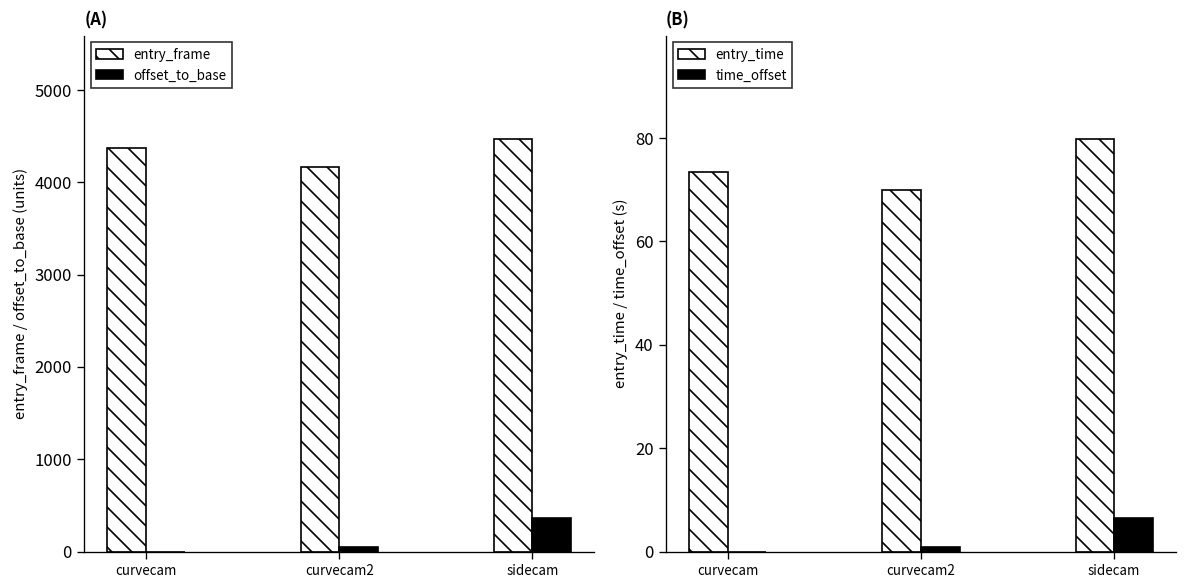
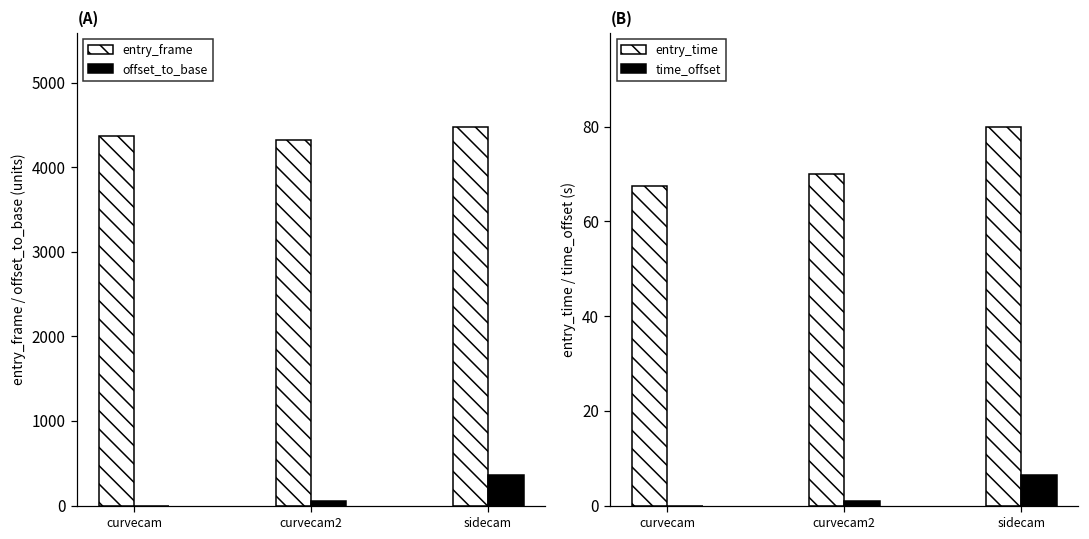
  {
    "(A)": {
      "entry_frame": {
        "curvecam": 4400,
-       "curvecam2": 4200,
+       "curvecam2": 4300,
        "sidecam": 4500
      },
      "offset_to_base": {
        "curvecam": 0,
        "curvecam2": 100,
        "sidecam": 400
      }
    },
    "(B)": {
      "entry_time": {
-       "curvecam": 73,
+       "curvecam": 67,
        "curvecam2": 70,
        "sidecam": 80
      },
      "time_offset": {
        "curvecam": 0,
        "curvecam2": 1,
        "sidecam": 6
      }
    }
  }
